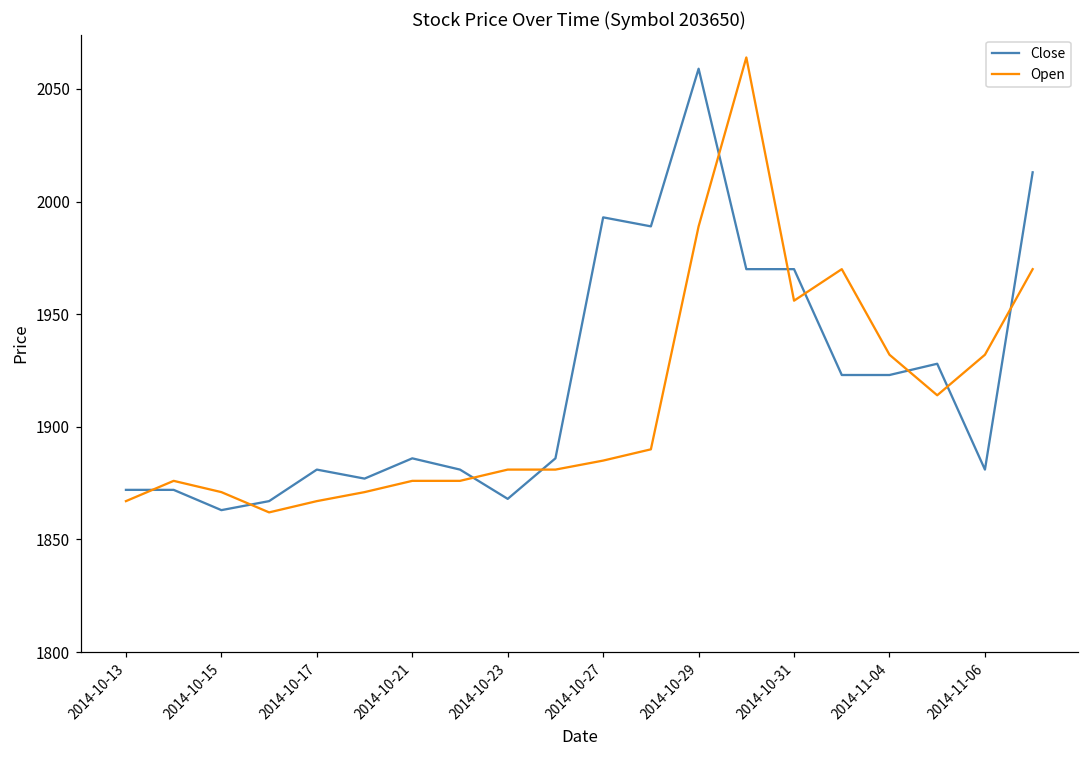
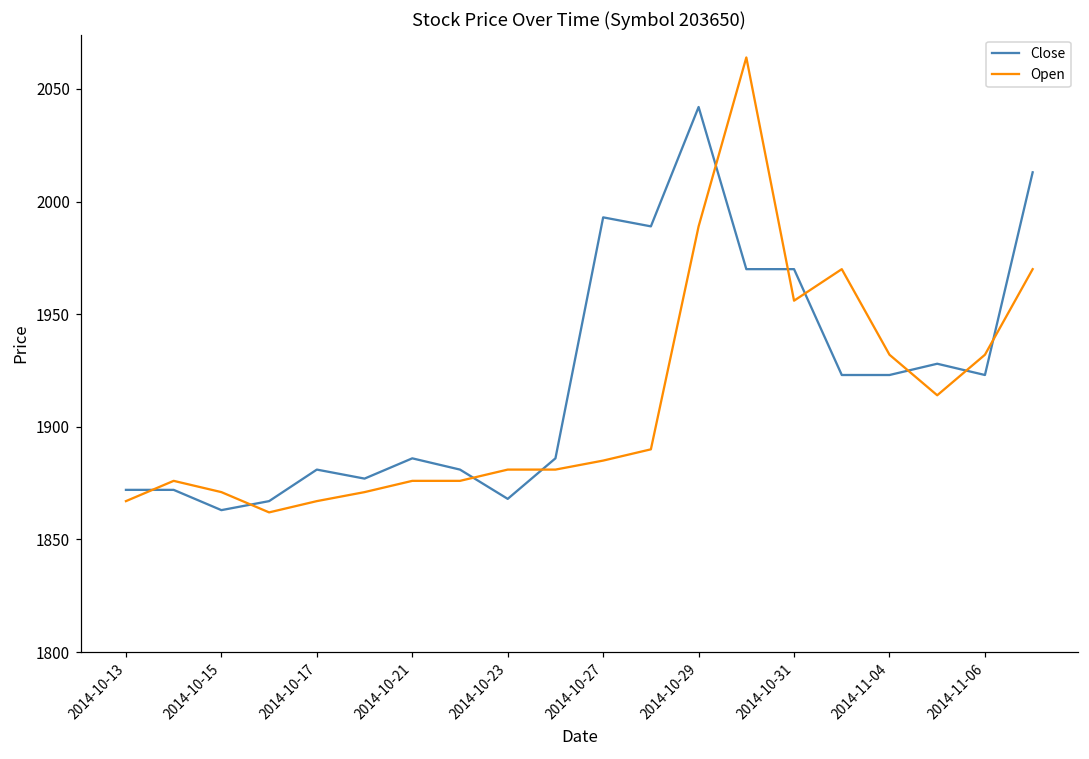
  {
    "Close": {
      "2014-10-13": 1872,
      "2014-10-15": 1863,
      "2014-10-17": 1881,
      "2014-10-21": 1886,
      "2014-10-23": 1868,
      "2014-10-27": 1993,
-     "2014-10-29": 2059,
+     "2014-10-29": 2042,
      "2014-10-31": 1970,
      "2014-11-04": 1923,
-     "2014-11-06": 1881
+     "2014-11-06": 1923
    },
    "Open": {
      "2014-10-13": 1867,
      "2014-10-15": 1871,
      "2014-10-17": 1867,
      "2014-10-21": 1876,
      "2014-10-23": 1881,
      "2014-10-27": 1885,
      "2014-10-29": 1989,
      "2014-10-31": 1956,
      "2014-11-04": 1932,
      "2014-11-06": 1932
    }
  }
